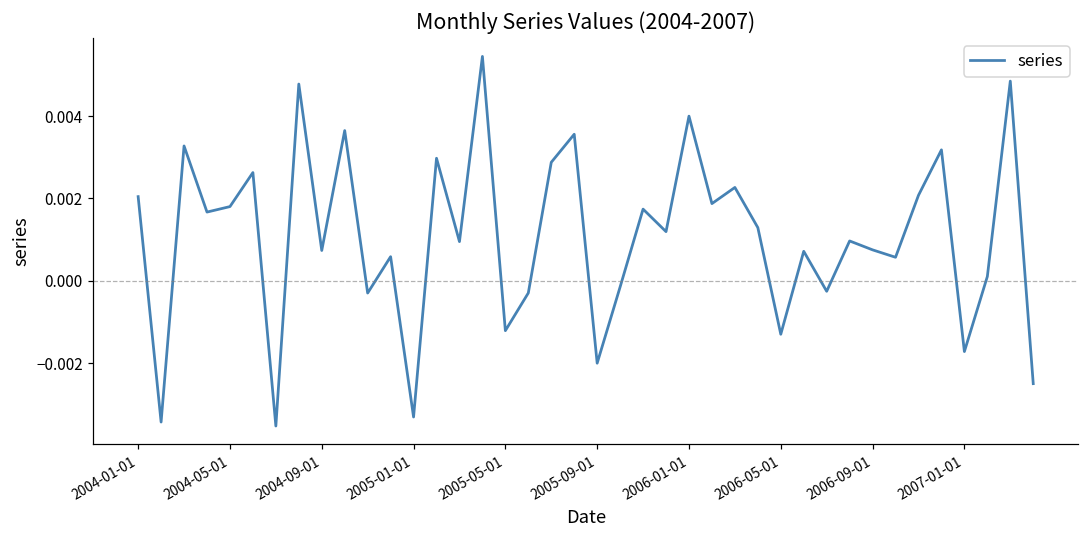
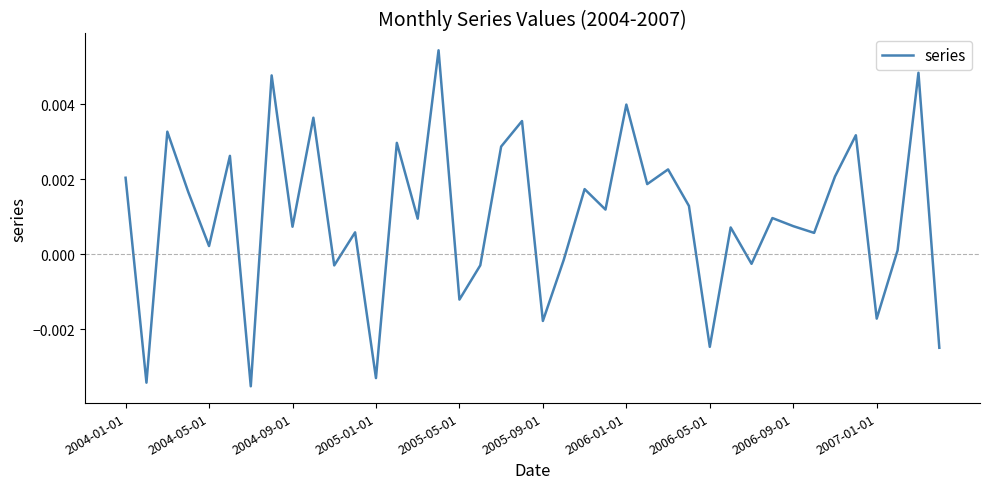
  {
    "2004-01-01": 0.0020,
-   "2004-05-01": 0.0018,
+   "2004-05-01": 0.0002,
    "2004-09-01": 0.0007,
    "2005-01-01": -0.0033,
    "2005-05-01": -0.0012,
-   "2005-09-01": -0.0020,
+   "2005-09-01": -0.0018,
    "2006-01-01": 0.0040,
-   "2006-05-01": -0.0013,
+   "2006-05-01": -0.0025,
    "2006-09-01": 0.0008,
    "2007-01-01": -0.0017
  }
